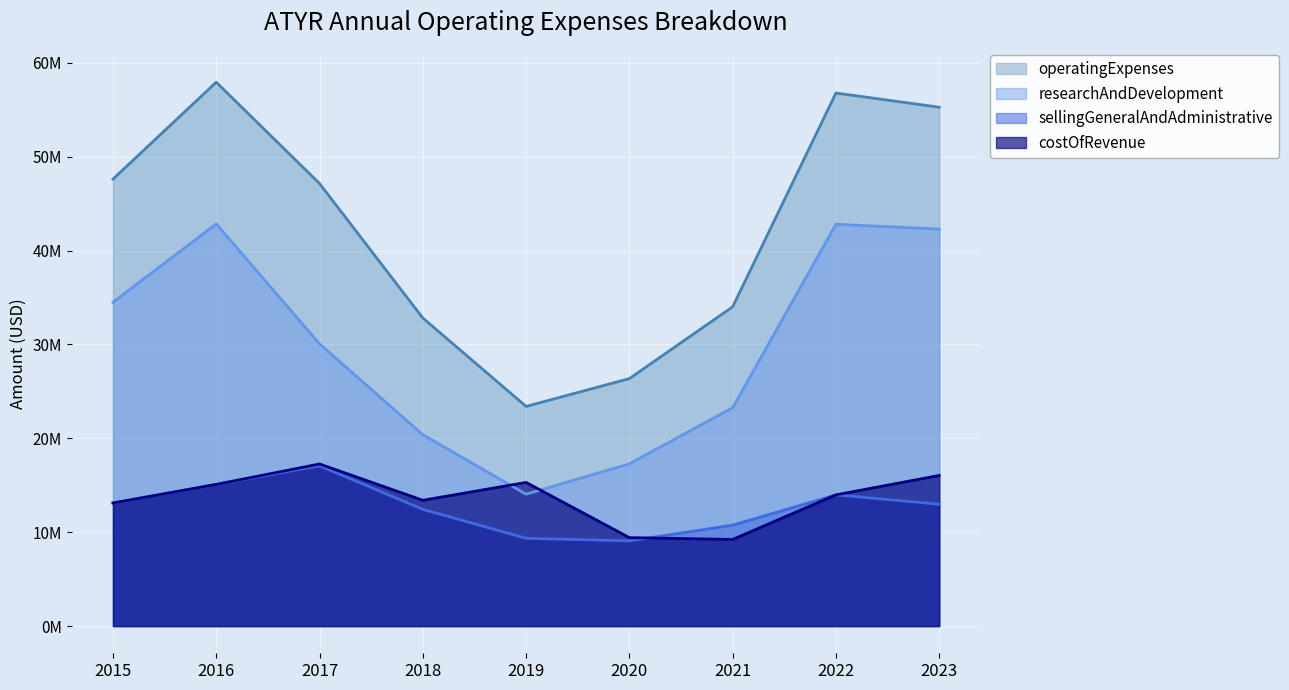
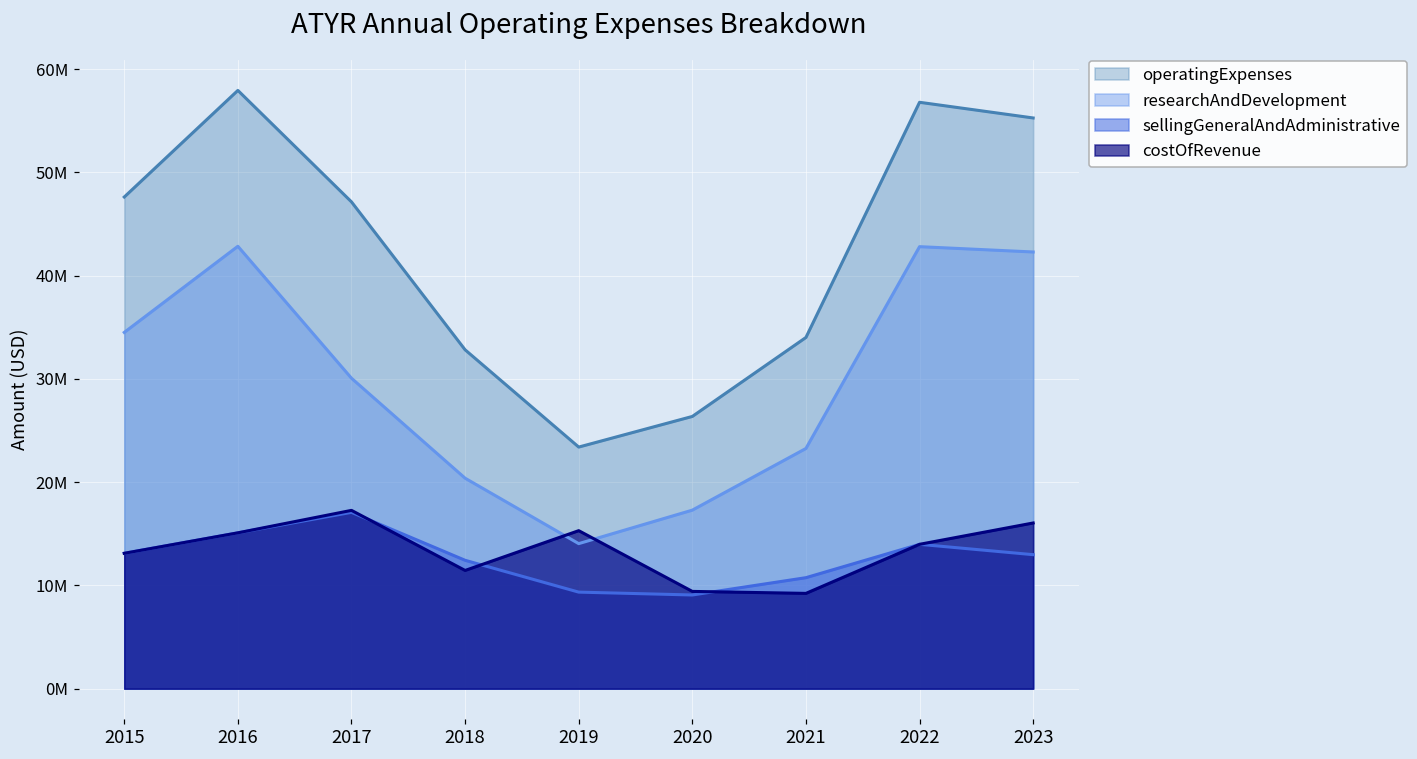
  {
    "costOfRevenue": {
-     "2018": 13000000,
+     "2018": 11000000,
      "2019": 15000000,
      "2020": 9000000,
      "2021": 9000000,
      "2023": 16000000
    }
  }
